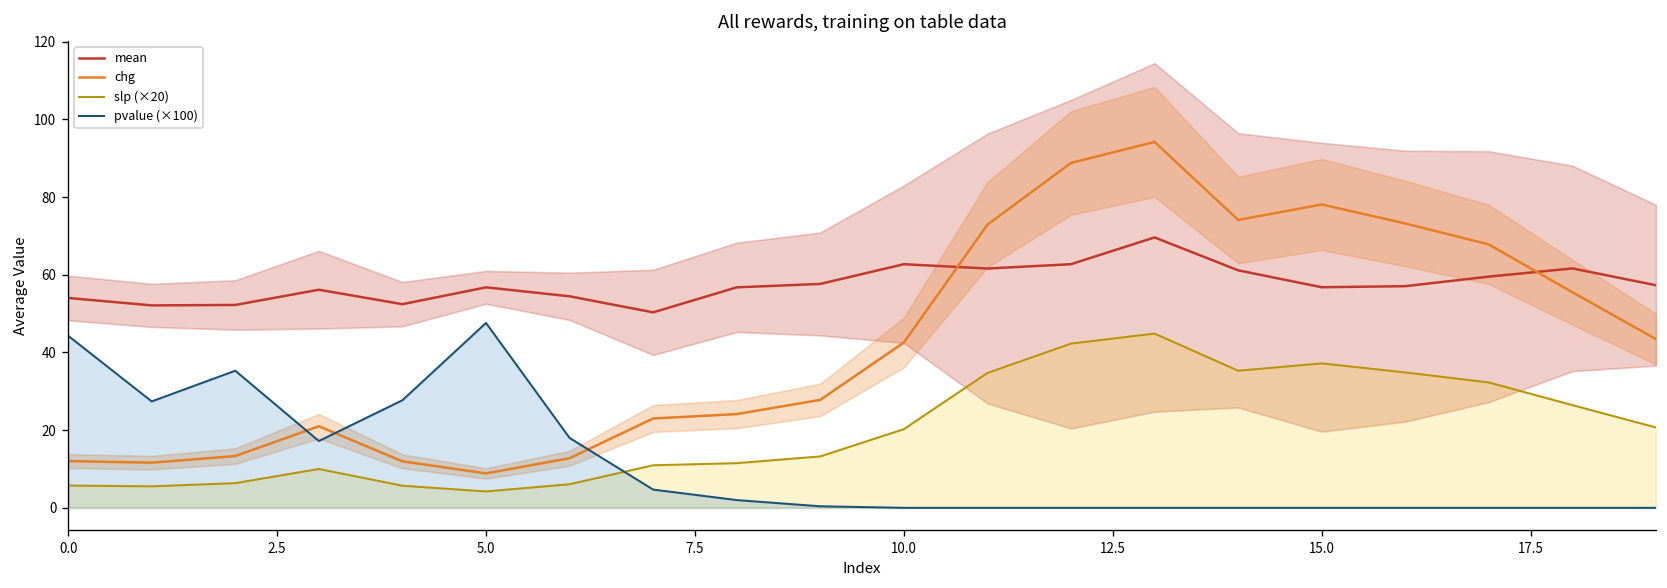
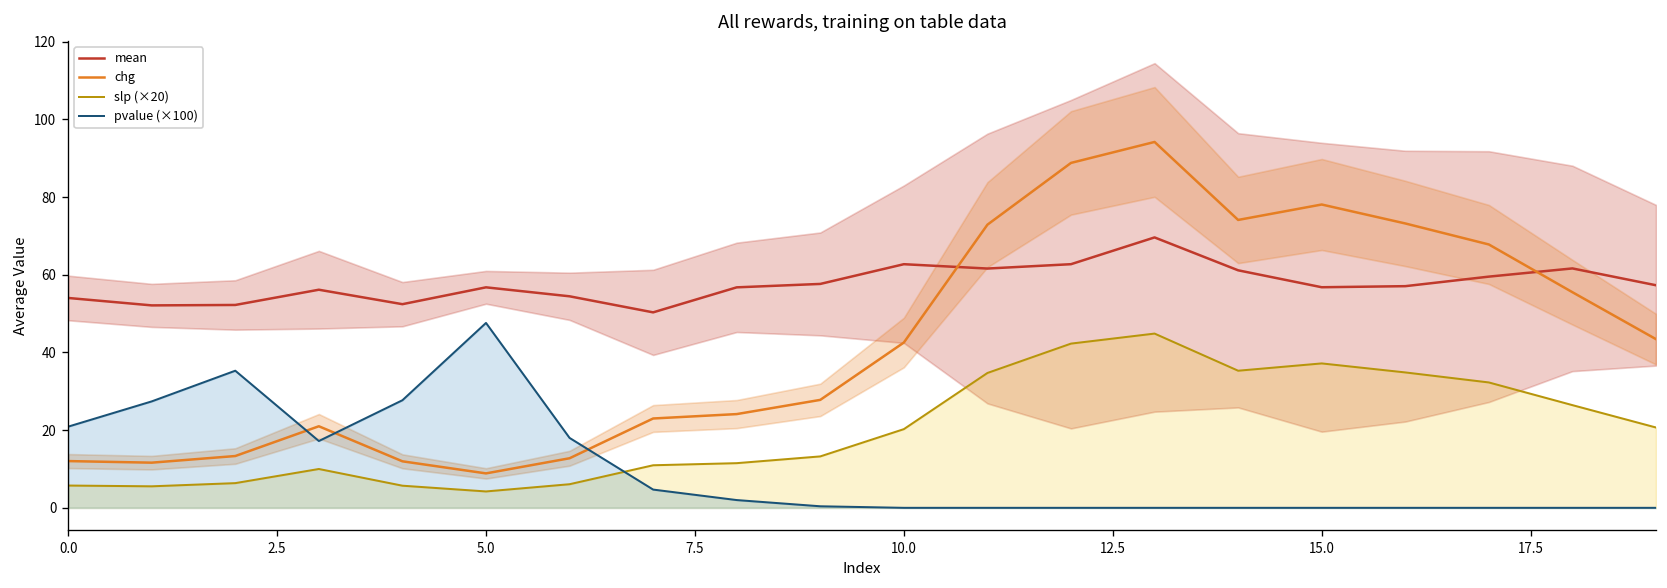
  {
    "pvalue (×100)": {
-     "0.0": 44,
+     "0.0": 21,
      "5.0": 48,
      "10.0": 0,
      "15.0": 0
    }
  }
